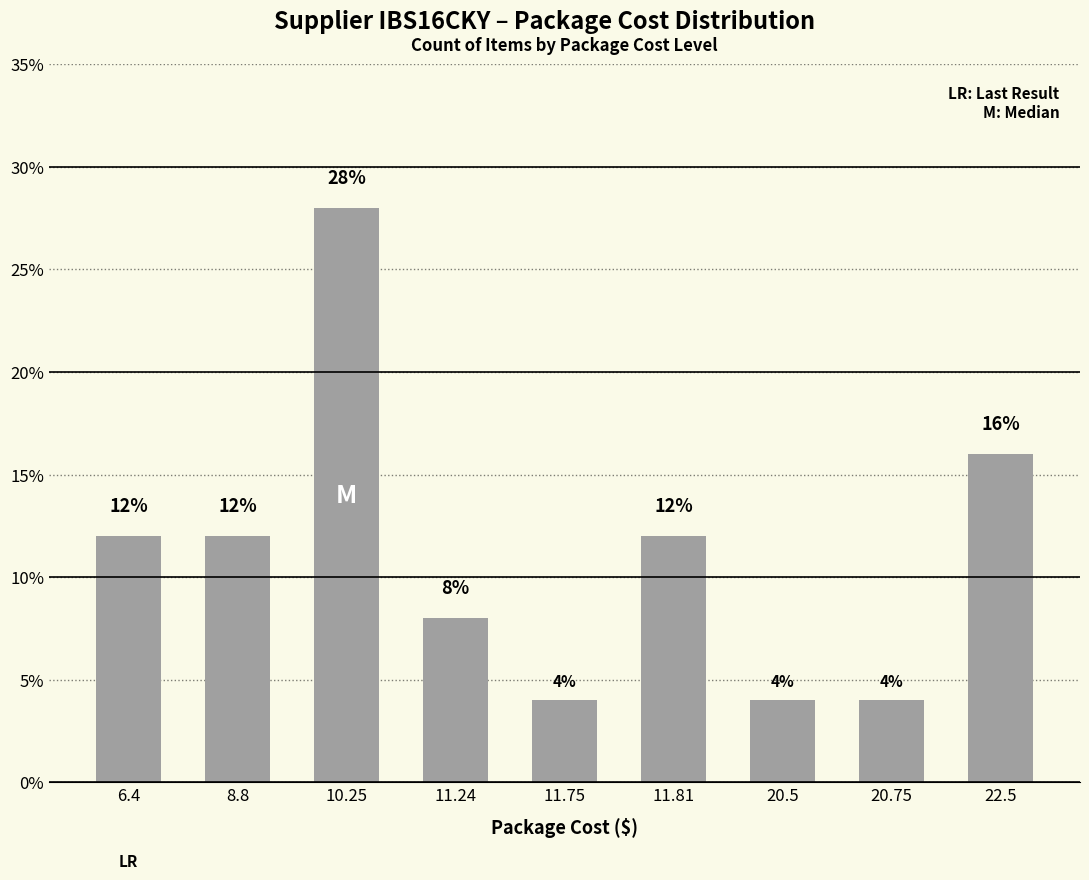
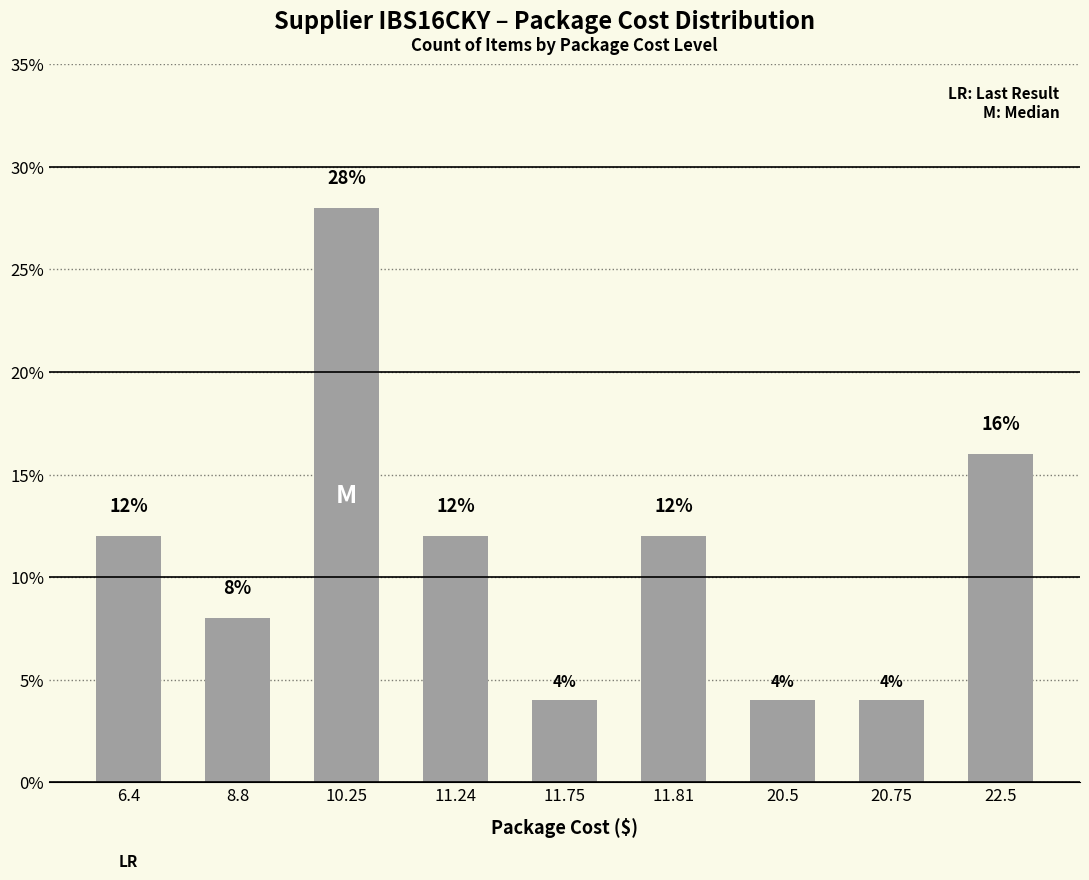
  {
    "6.4": "12%",
-   "8.8": "12%",
+   "8.8": "8%",
    "10.25": "28%",
-   "11.24": "8%",
+   "11.24": "12%",
    "11.75": "4%",
    "11.81": "12%",
    "20.5": "4%",
    "20.75": "4%",
    "22.5": "16%"
  }
